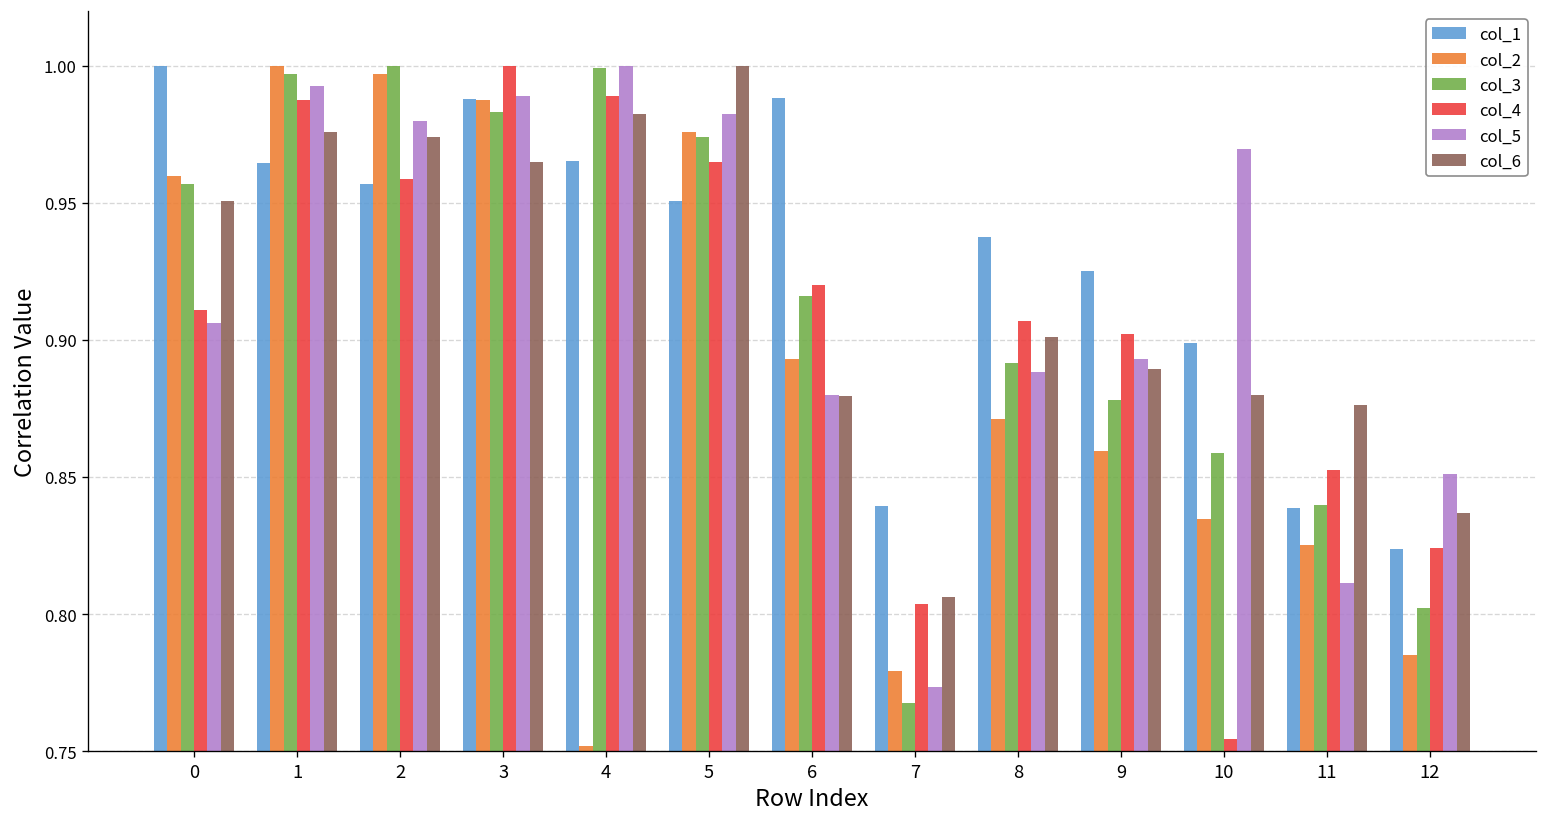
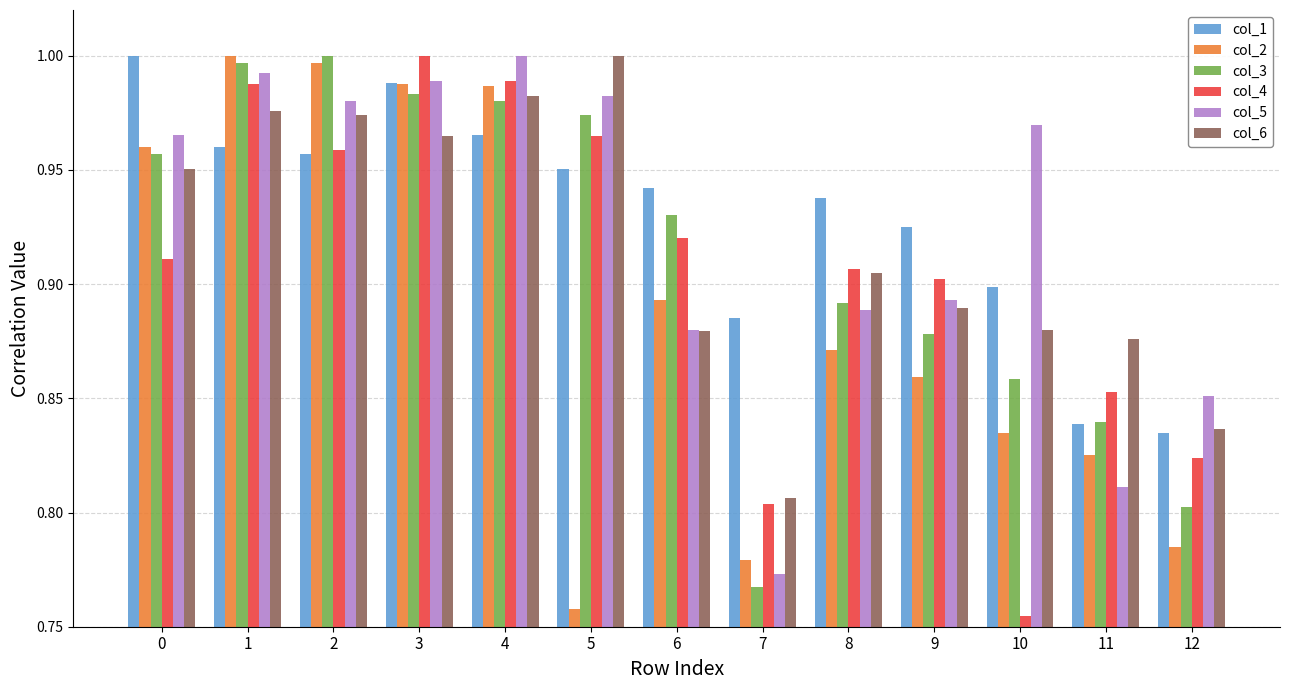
  {
    "col_1": {
      "0": 1.000,
-     "1": 0.964,
+     "1": 0.960,
      "2": 0.957,
      "3": 0.988,
      "4": 0.965,
      "5": 0.951,
-     "6": 0.988,
-     "7": 0.840,
+     "6": 0.942,
+     "7": 0.885,
      "8": 0.938,
      "9": 0.925,
      "10": 0.899,
      "11": 0.839,
-     "12": 0.824
+     "12": 0.835
    },
    "col_2": {
      "0": 0.960,
      "1": 1.000,
      "2": 0.997,
      "3": 0.988,
-     "4": 0.752,
-     "5": 0.976,
+     "4": 0.987,
+     "5": 0.758,
      "6": 0.893,
      "7": 0.779,
      "8": 0.871,
      "9": 0.859,
      "10": 0.835,
      "11": 0.825,
      "12": 0.785
    },
    "col_3": {
      "0": 0.957,
      "1": 0.997,
      "2": 1.000,
      "3": 0.983,
-     "4": 0.999,
+     "4": 0.980,
      "5": 0.974,
-     "6": 0.916,
+     "6": 0.930,
      "7": 0.767,
      "8": 0.892,
      "9": 0.878,
      "10": 0.859,
      "11": 0.840,
      "12": 0.802
    },
    "col_4": {
      "0": 0.911,
      "1": 0.988,
      "2": 0.959,
      "3": 1.000,
      "4": 0.989,
      "5": 0.965,
      "6": 0.920,
      "7": 0.804,
      "8": 0.907,
      "9": 0.902,
      "10": 0.755,
      "11": 0.853,
      "12": 0.824
    },
    "col_5": {
-     "0": 0.906,
+     "0": 0.965,
      "1": 0.993,
      "2": 0.980,
      "3": 0.989,
      "4": 1.000,
      "5": 0.982,
      "6": 0.880,
      "7": 0.773,
      "8": 0.888,
      "9": 0.893,
      "10": 0.970,
      "11": 0.811,
      "12": 0.851
    },
    "col_6": {
      "0": 0.951,
      "1": 0.976,
      "2": 0.974,
      "3": 0.965,
      "4": 0.982,
      "5": 1.000,
      "6": 0.879,
      "7": 0.806,
-     "8": 0.901,
+     "8": 0.905,
      "9": 0.890,
      "10": 0.880,
      "11": 0.876,
      "12": 0.837
    }
  }
